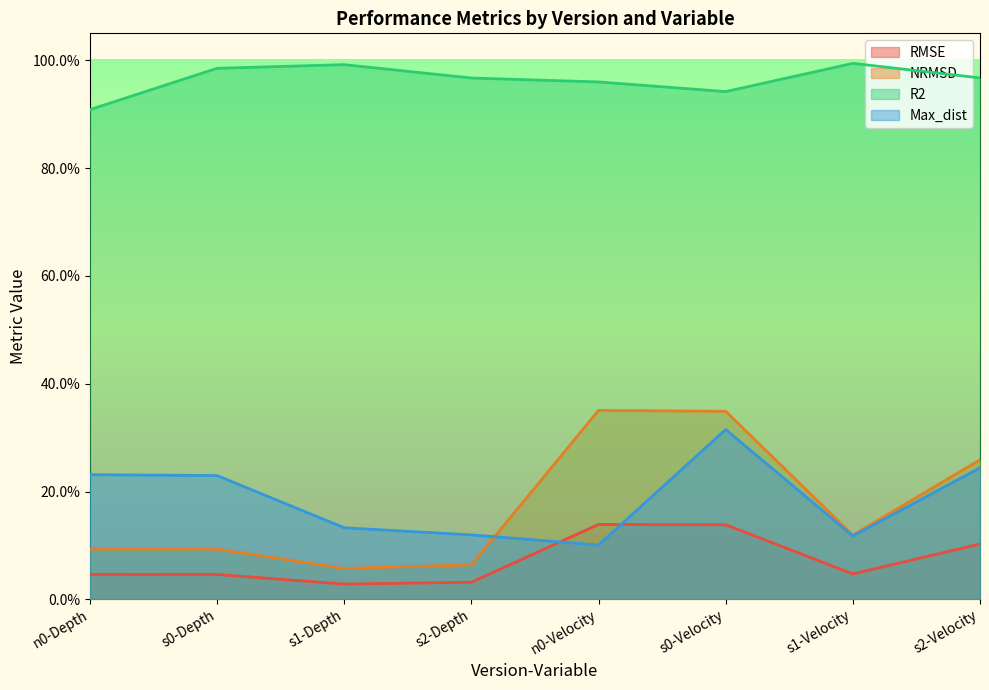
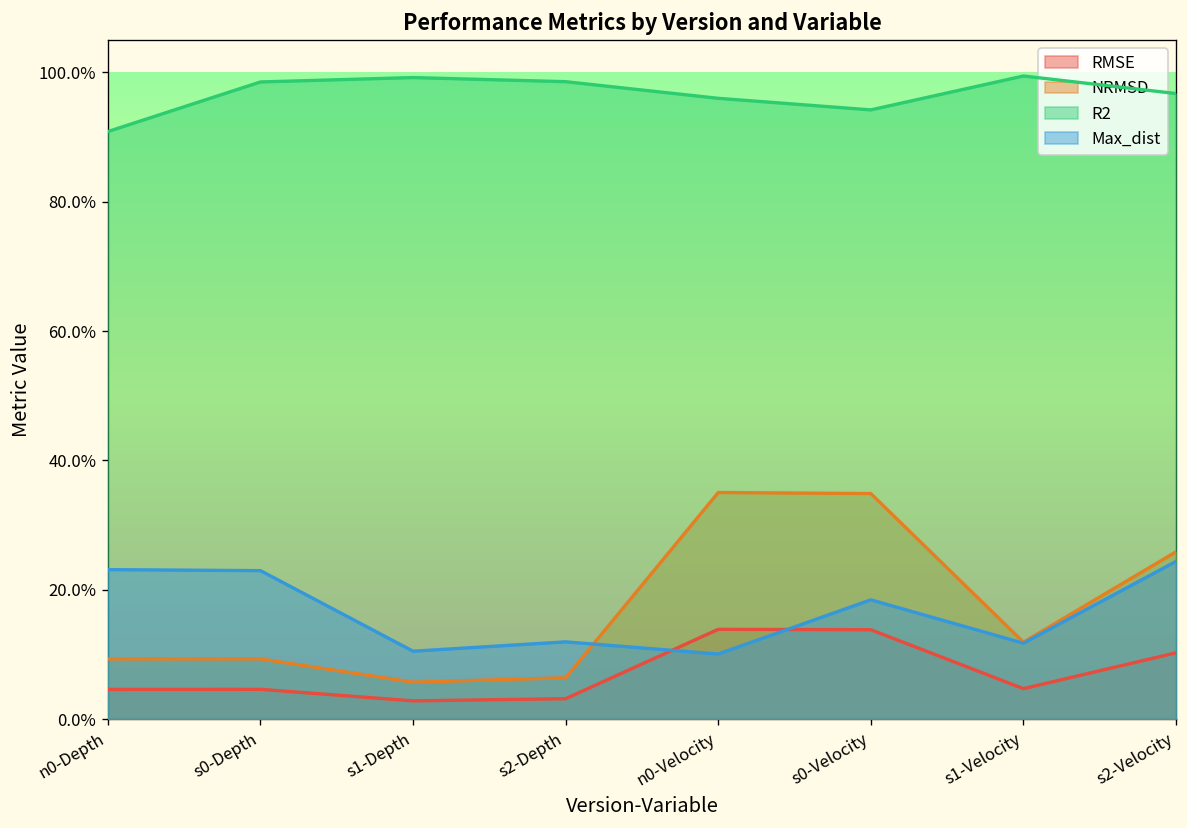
  {
    "R2": {
      "n0-Depth": "91%",
      "s0-Depth": "99%",
      "s1-Depth": "99%",
-     "s2-Depth": "97%",
+     "s2-Depth": "99%",
      "n0-Velocity": "96%",
      "s0-Velocity": "94%",
      "s1-Velocity": "99%",
      "s2-Velocity": "97%"
    },
    "Max_dist": {
      "n0-Depth": "23%",
      "s0-Depth": "23%",
-     "s1-Depth": "13%",
+     "s1-Depth": "11%",
      "s2-Depth": "12%",
      "n0-Velocity": "10%",
-     "s0-Velocity": "32%",
+     "s0-Velocity": "18%",
      "s2-Velocity": "24%"
    }
  }
